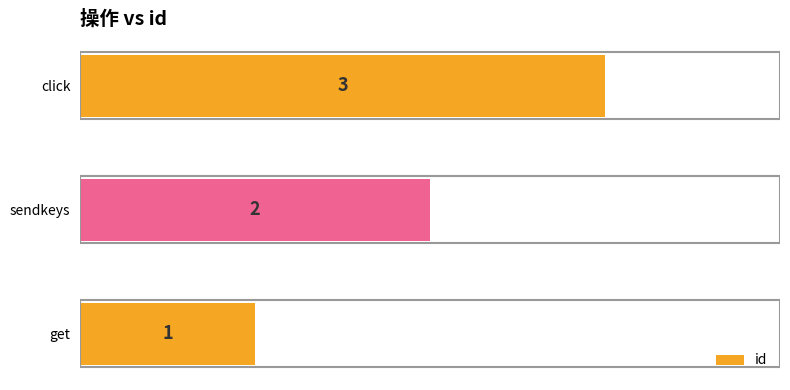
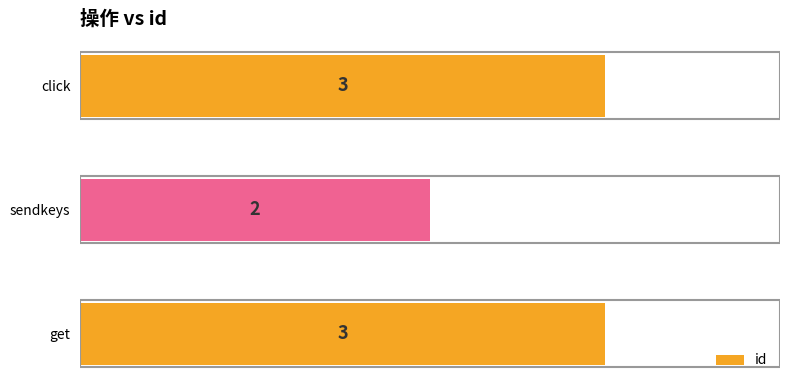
  {
    "click": 3,
    "sendkeys": 2,
-   "get": 1
+   "get": 3
  }
